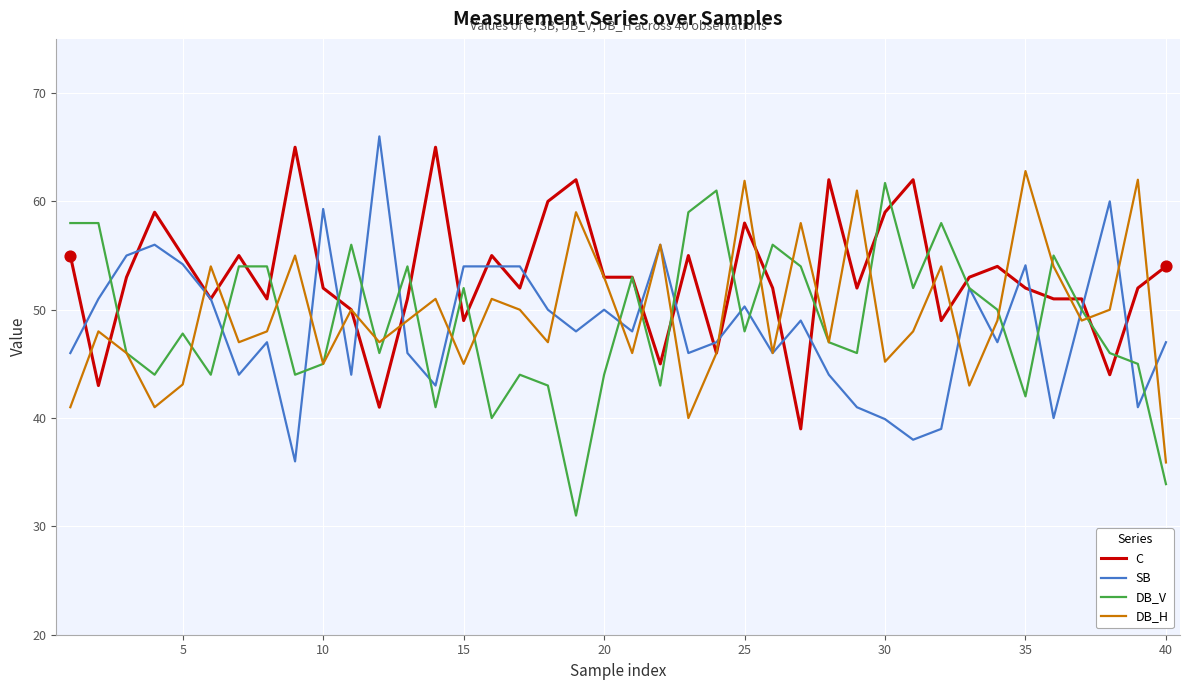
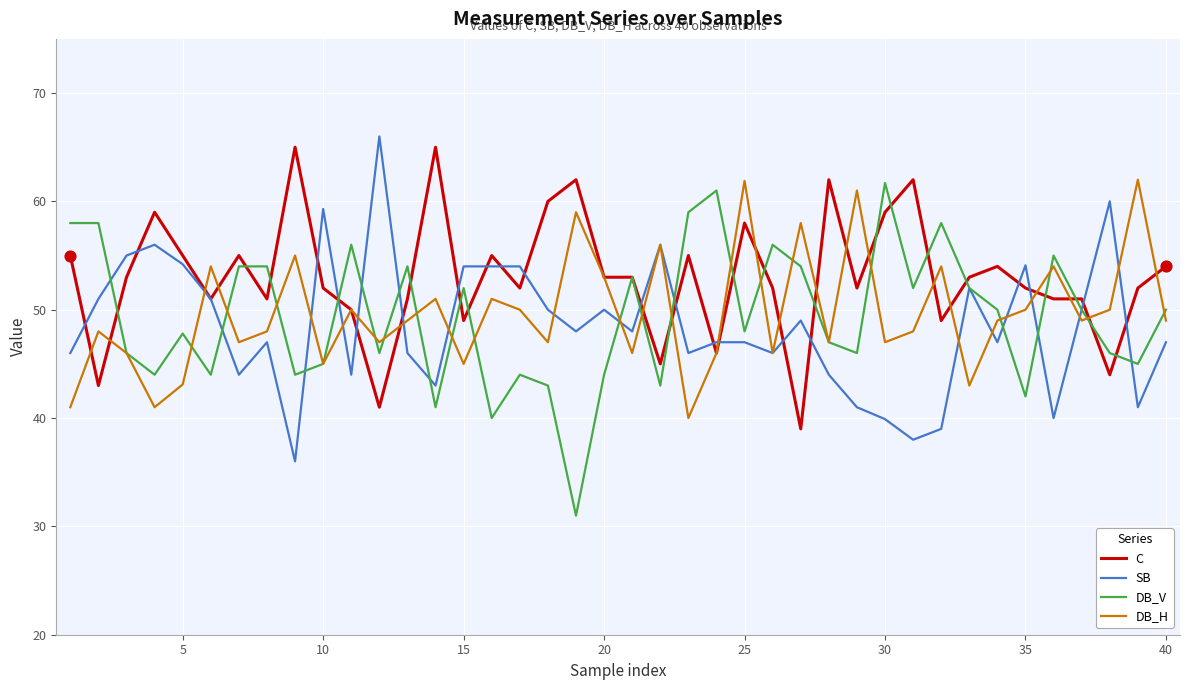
  {
    "SB": {
      "5": 54.2,
      "10": 59.3,
      "15": 54.0,
      "20": 50.0,
-     "25": 50.3,
+     "25": 47.0,
      "30": 39.9,
      "35": 54.1,
      "40": 47.0
    },
    "DB_V": {
      "5": 47.8,
      "15": 52.0,
      "20": 44.0,
      "25": 48.0,
      "30": 61.7,
      "35": 42.0,
-     "40": 33.9
+     "40": 50.0
    },
    "DB_H": {
      "5": 43.1,
      "15": 45.0,
      "25": 61.9,
-     "30": 45.2,
-     "35": 62.8,
-     "40": 35.9
+     "30": 47.0,
+     "35": 50.0,
+     "40": 49.0
    }
  }
